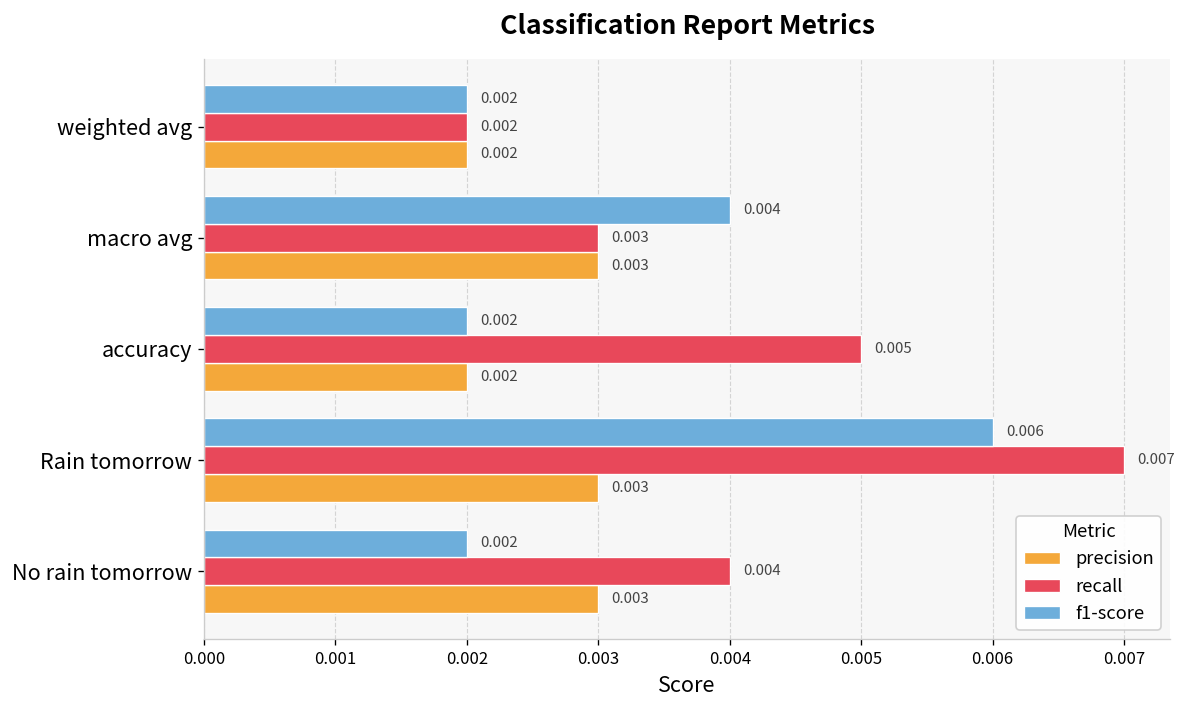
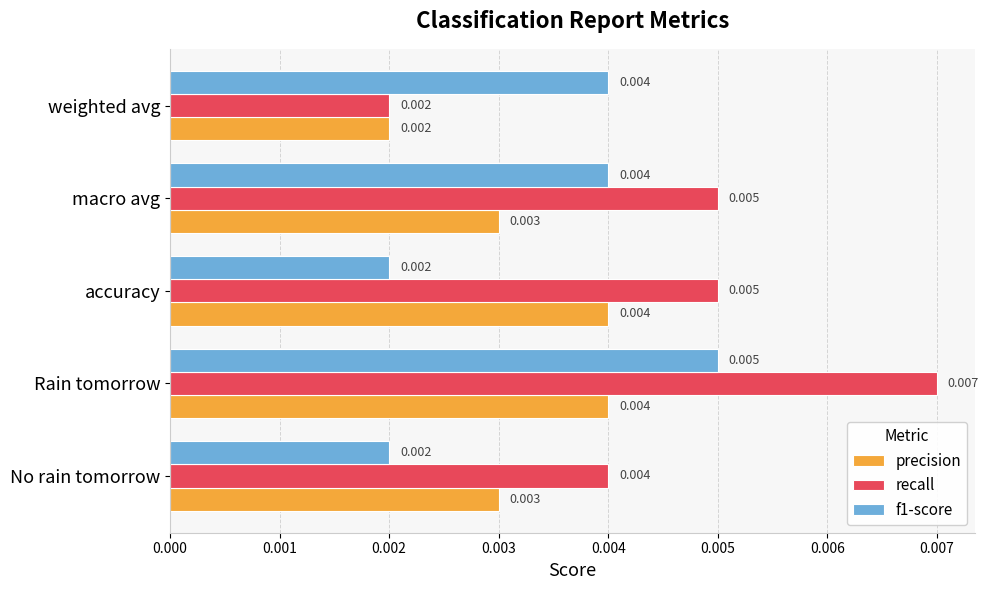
  {
    "precision": {
      "weighted avg": 0.002,
      "macro avg": 0.003,
-     "accuracy": 0.002,
-     "Rain tomorrow": 0.003,
+     "accuracy": 0.004,
+     "Rain tomorrow": 0.004,
      "No rain tomorrow": 0.003
    },
    "recall": {
      "weighted avg": 0.002,
-     "macro avg": 0.003,
+     "macro avg": 0.005,
      "accuracy": 0.005,
      "Rain tomorrow": 0.007,
      "No rain tomorrow": 0.004
    },
    "f1-score": {
-     "weighted avg": 0.002,
+     "weighted avg": 0.004,
      "macro avg": 0.004,
      "accuracy": 0.002,
-     "Rain tomorrow": 0.006,
+     "Rain tomorrow": 0.005,
      "No rain tomorrow": 0.002
    }
  }
